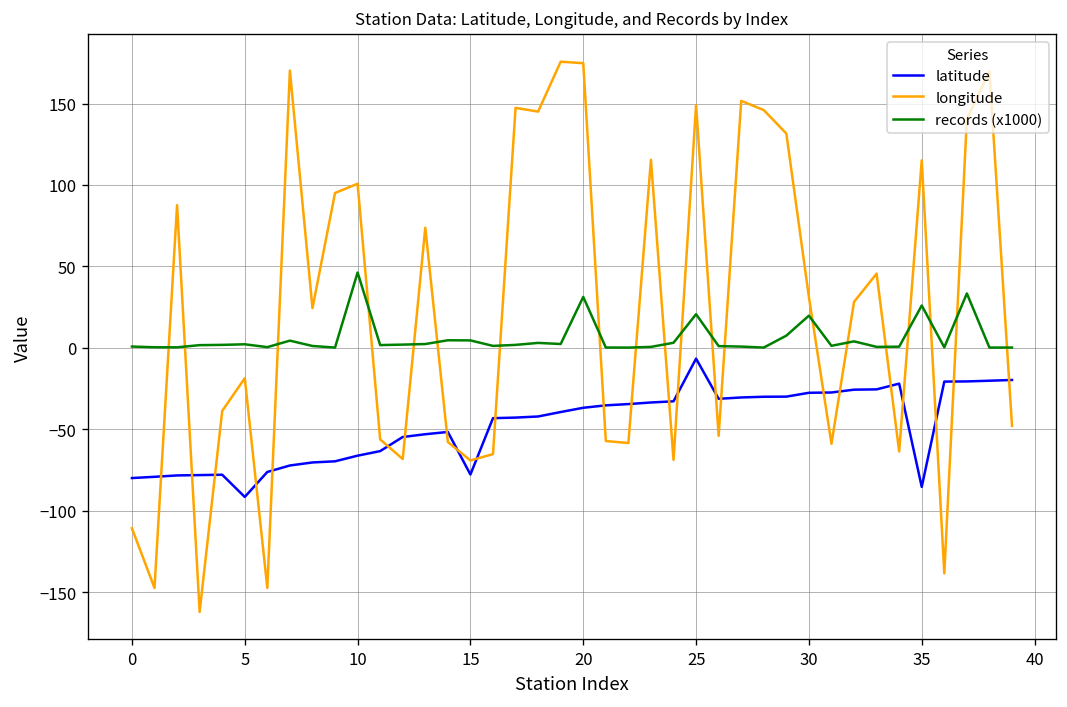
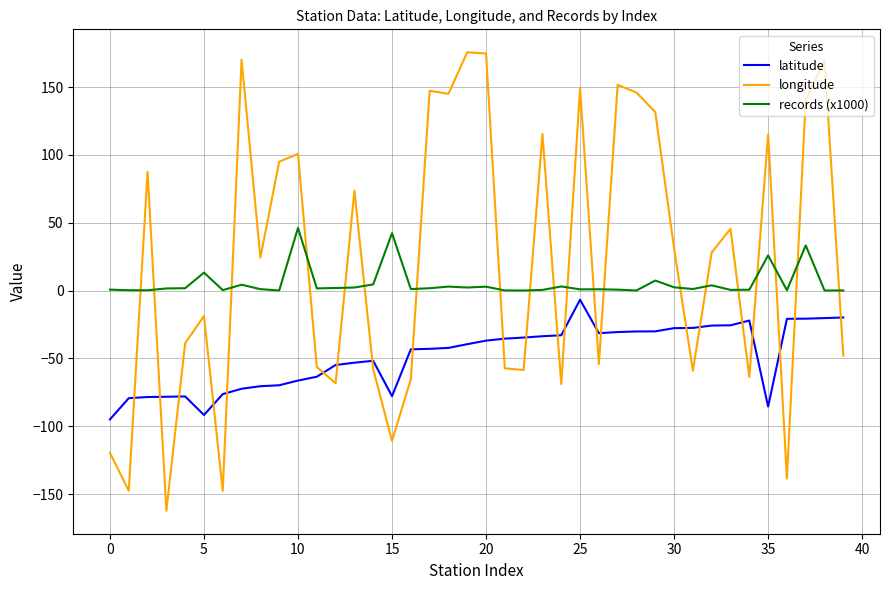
  {
    "latitude": {
-     "0": -80,
+     "0": -95,
      "5": -92,
      "10": -66,
      "15": -78,
      "20": -37,
      "25": -7,
      "30": -28,
      "35": -85
    },
    "longitude": {
-     "0": -111,
+     "0": -120,
      "5": -19,
      "10": 101,
-     "15": -69,
+     "15": -111,
      "20": 175,
      "25": 149,
      "30": 31,
      "35": 115
    },
    "records (x1000)": {
      "0": 1,
-     "5": 2,
+     "5": 13,
      "10": 46,
-     "15": 5,
-     "20": 31,
-     "25": 21,
-     "30": 20,
+     "15": 42,
+     "20": 3,
+     "25": 1,
+     "30": 2,
      "35": 26
    }
  }
